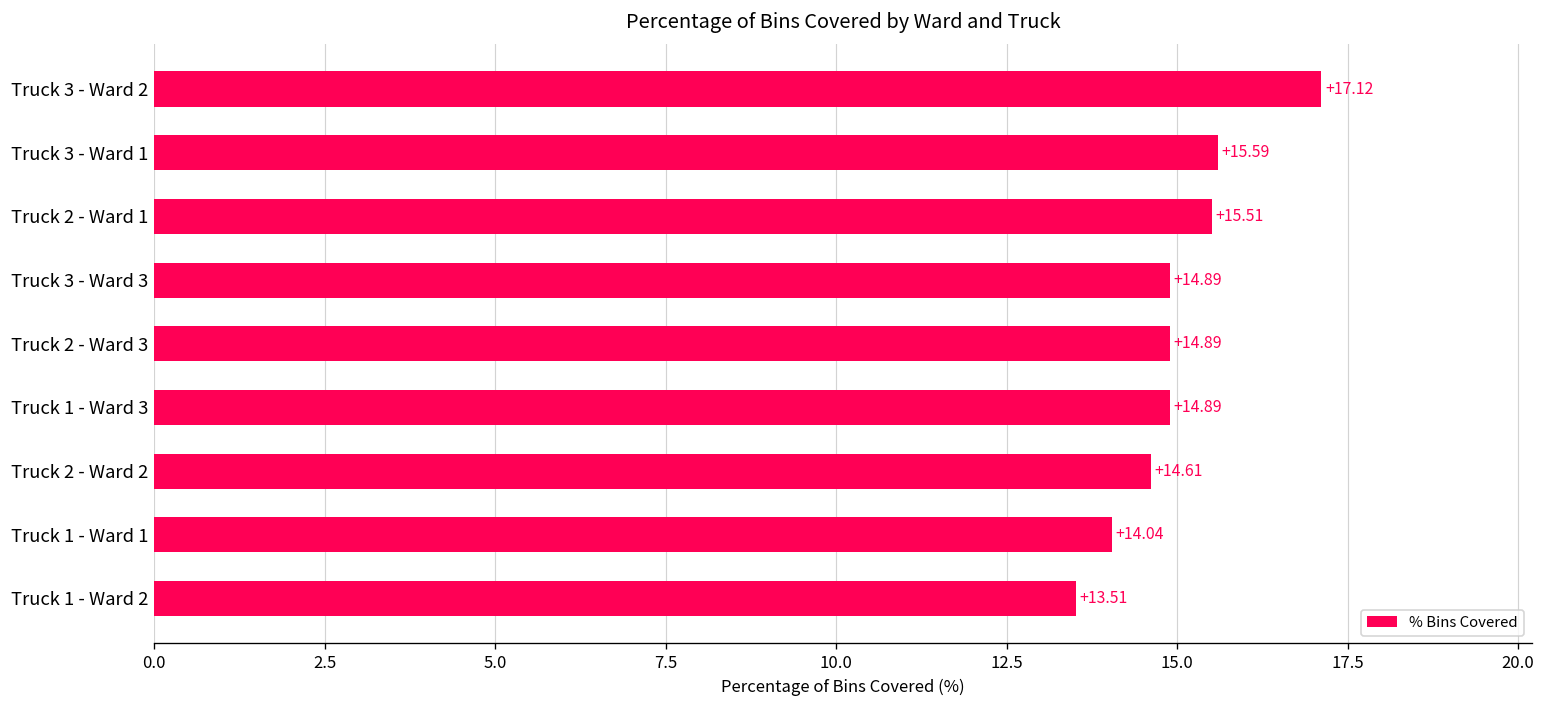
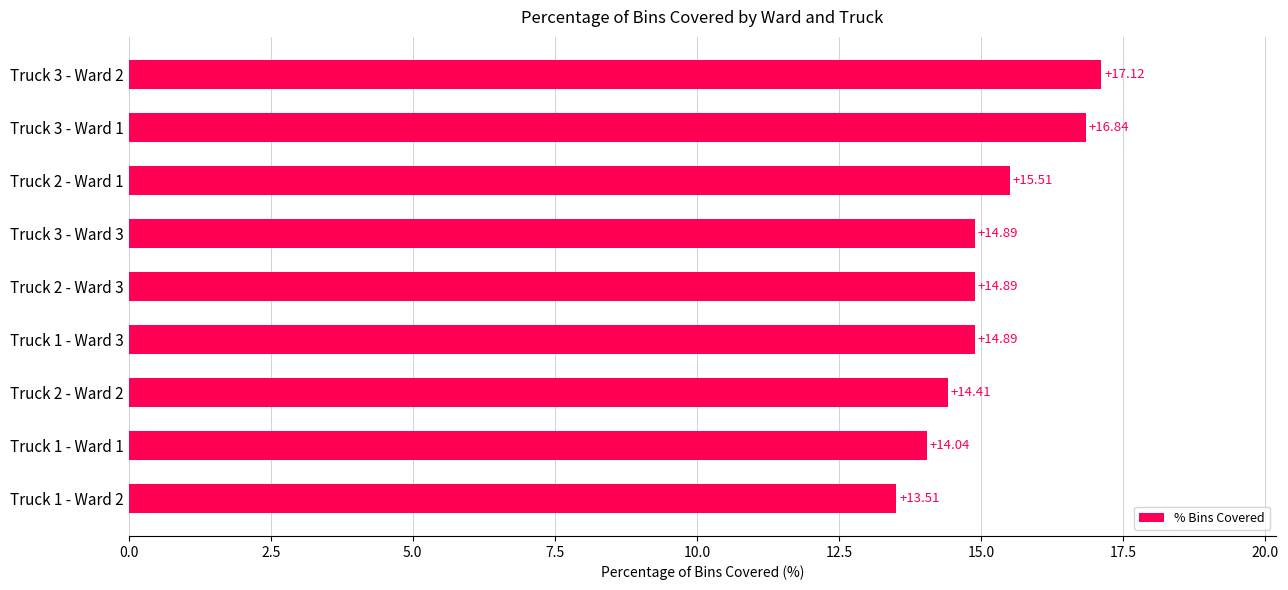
  {
    "Truck 3 - Ward 2": "+17.12",
-   "Truck 3 - Ward 1": "+15.59",
+   "Truck 3 - Ward 1": "+16.84",
    "Truck 2 - Ward 1": "+15.51",
    "Truck 3 - Ward 3": "+14.89",
    "Truck 2 - Ward 3": "+14.89",
    "Truck 1 - Ward 3": "+14.89",
-   "Truck 2 - Ward 2": "+14.61",
+   "Truck 2 - Ward 2": "+14.41",
    "Truck 1 - Ward 1": "+14.04",
    "Truck 1 - Ward 2": "+13.51"
  }
